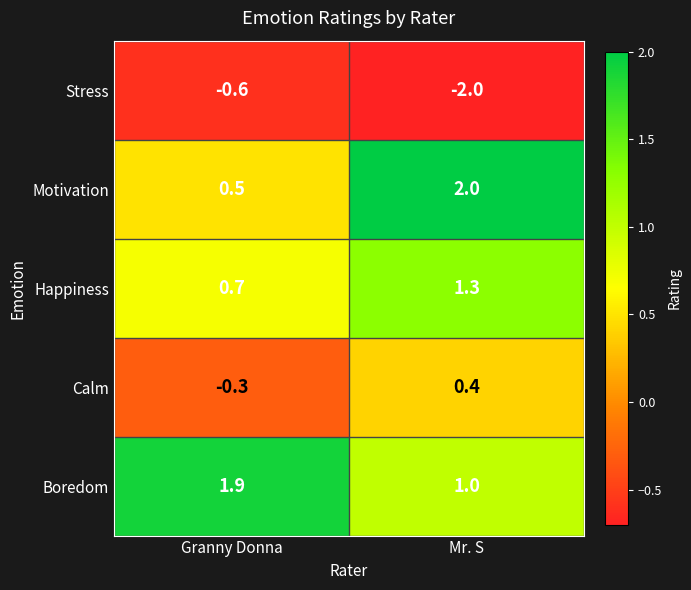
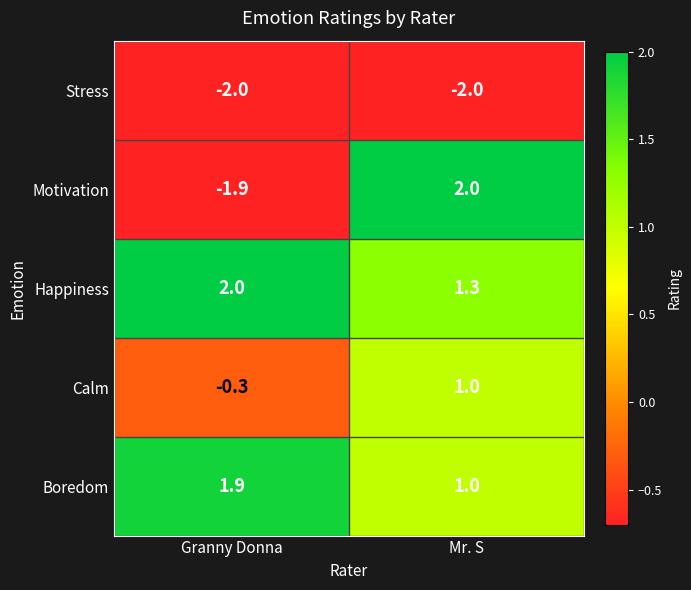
  {
    "Stress": {
-     "Granny Donna": -0.6,
+     "Granny Donna": -2.0,
      "Mr. S": -2.0
    },
    "Motivation": {
-     "Granny Donna": 0.5,
+     "Granny Donna": -1.9,
      "Mr. S": 2.0
    },
    "Happiness": {
-     "Granny Donna": 0.7,
+     "Granny Donna": 2.0,
      "Mr. S": 1.3
    },
    "Calm": {
      "Granny Donna": -0.3,
-     "Mr. S": 0.4
+     "Mr. S": 1.0
    },
    "Boredom": {
      "Granny Donna": 1.9,
      "Mr. S": 1.0
    }
  }
